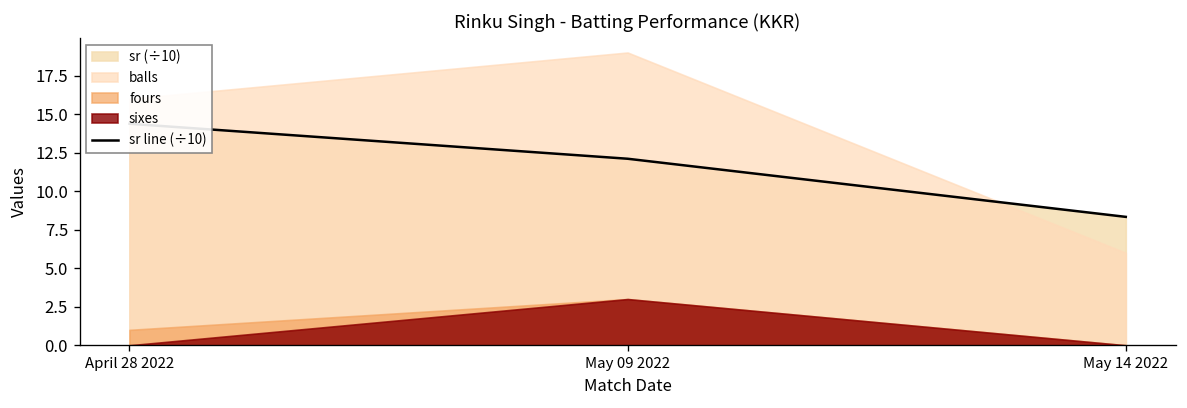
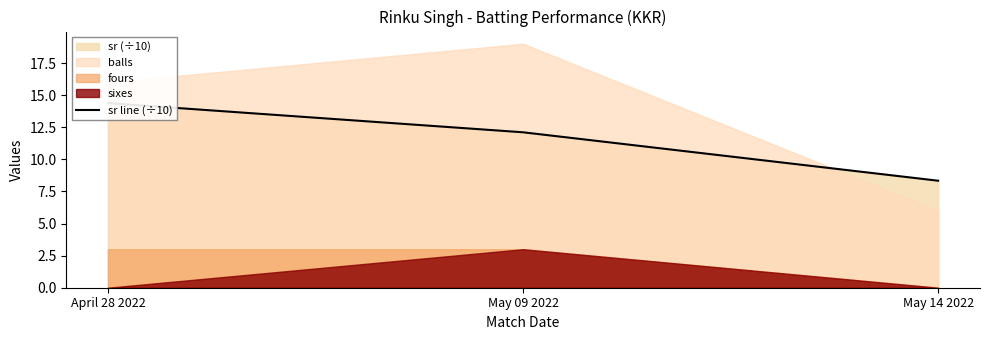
  {
    "fours": {
-     "April 28 2022": 1
+     "April 28 2022": 3
    },
    "sixes": {
      "April 28 2022": 0
    }
  }
